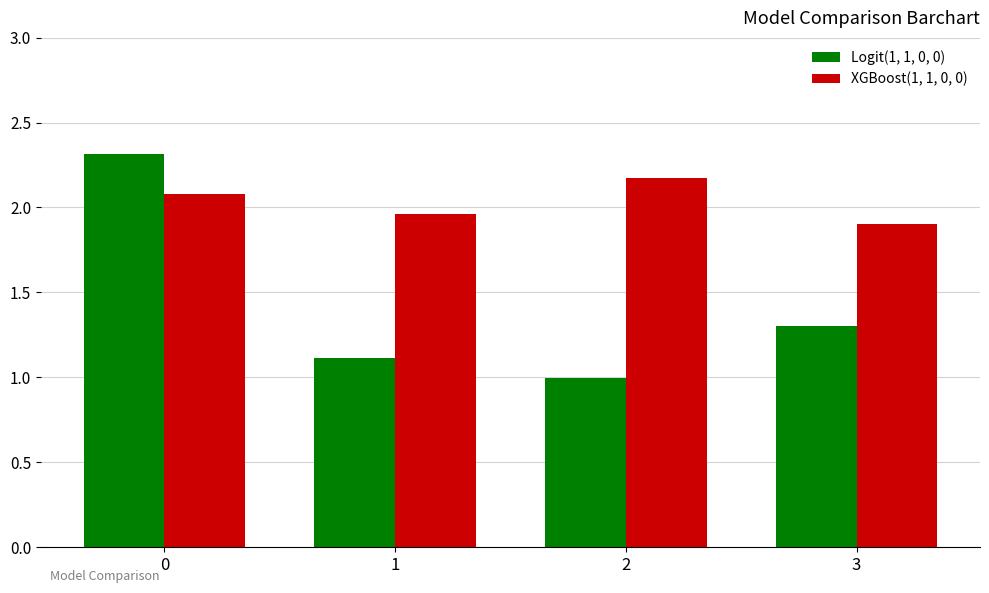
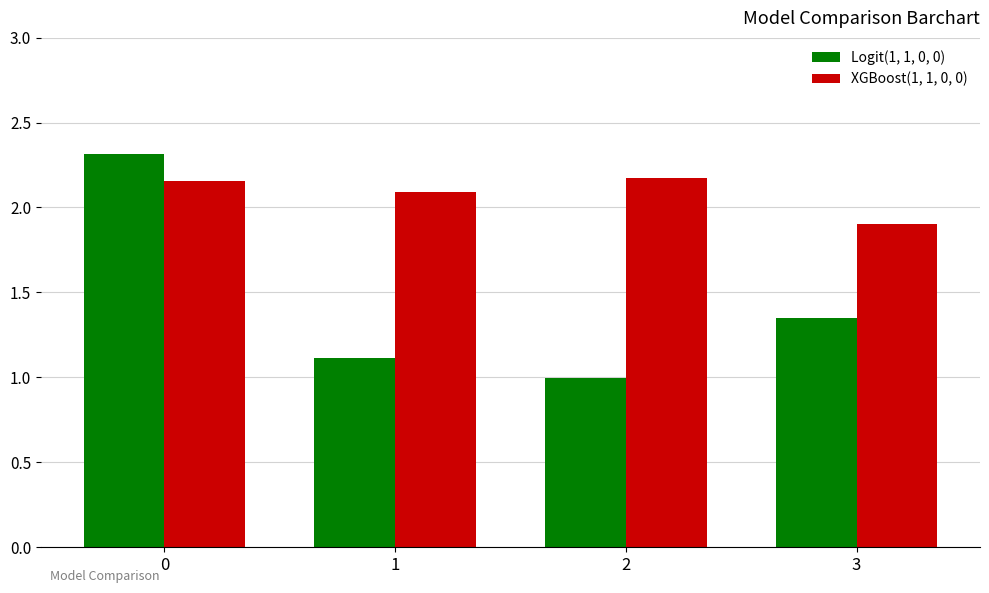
  {
    "Logit(1, 1, 0, 0)": {
      "0": 2.32,
      "1": 1.12,
      "2": 1.00,
-     "3": 1.30
+     "3": 1.35
    },
    "XGBoost(1, 1, 0, 0)": {
-     "0": 2.08,
-     "1": 1.96,
+     "0": 2.16,
+     "1": 2.09,
      "2": 2.18,
      "3": 1.91
    }
  }
